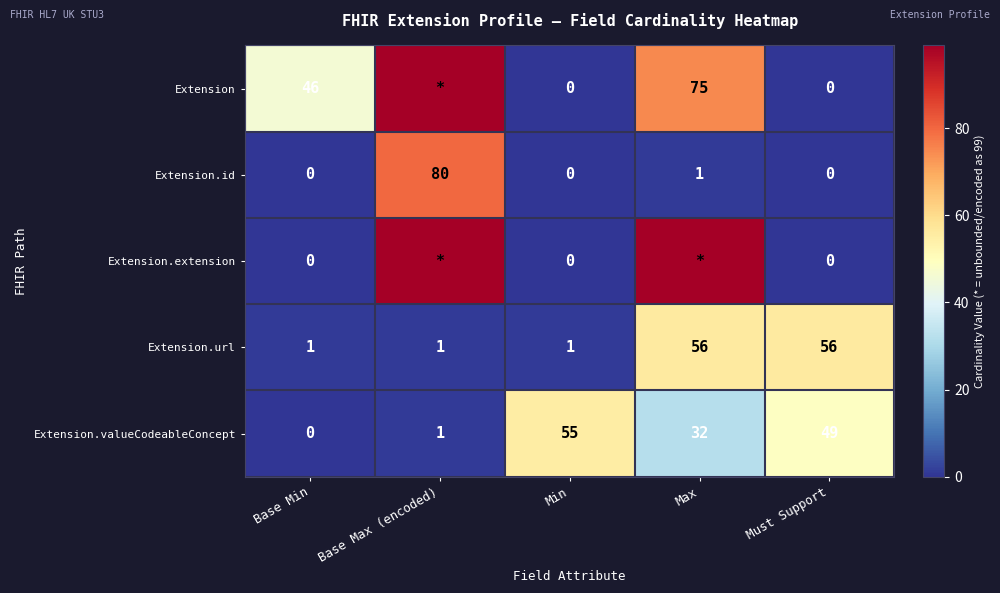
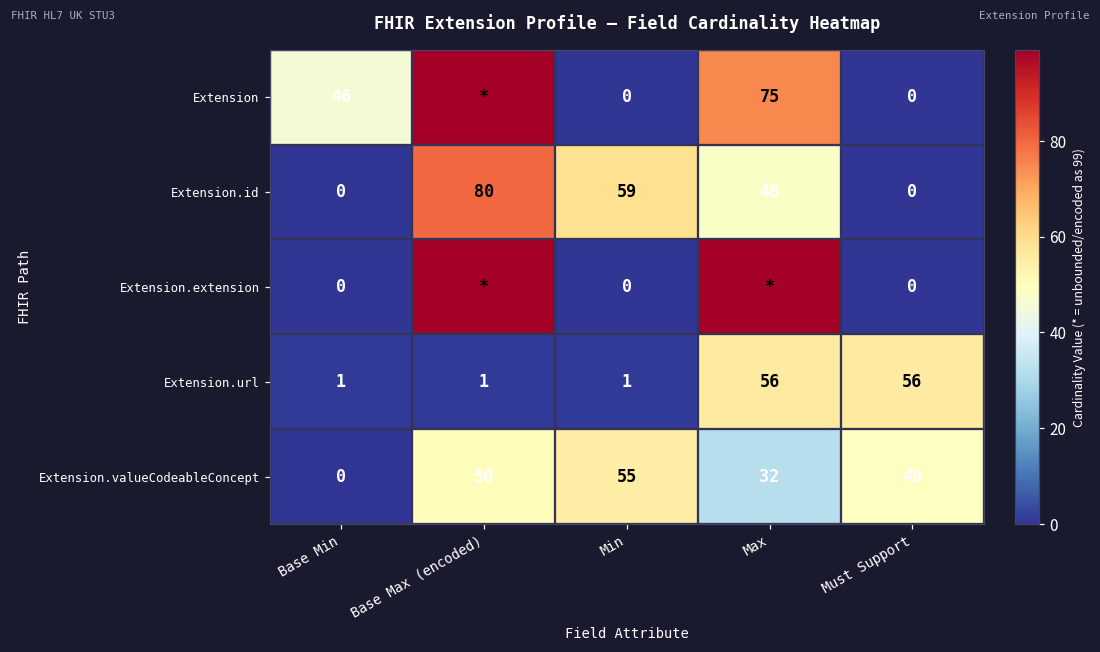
  {
    "Extension": {
      "Min": 0,
      "Max": 75,
      "Must Support": 0
    },
    "Extension.id": {
      "Base Min": 0,
      "Base Max (encoded)": 80,
-     "Min": 0,
-     "Max": 1,
+     "Min": 59,
+     "Max": 48,
      "Must Support": 0
    },
    "Extension.extension": {
      "Base Min": 0,
      "Min": 0,
      "Must Support": 0
    },
    "Extension.url": {
      "Base Min": 1,
      "Base Max (encoded)": 1,
      "Min": 1,
      "Max": 56,
      "Must Support": 56
    },
    "Extension.valueCodeableConcept": {
      "Base Min": 0,
-     "Base Max (encoded)": 1,
+     "Base Max (encoded)": 50,
      "Min": 55,
      "Max": 32,
      "Must Support": 49
    }
  }
